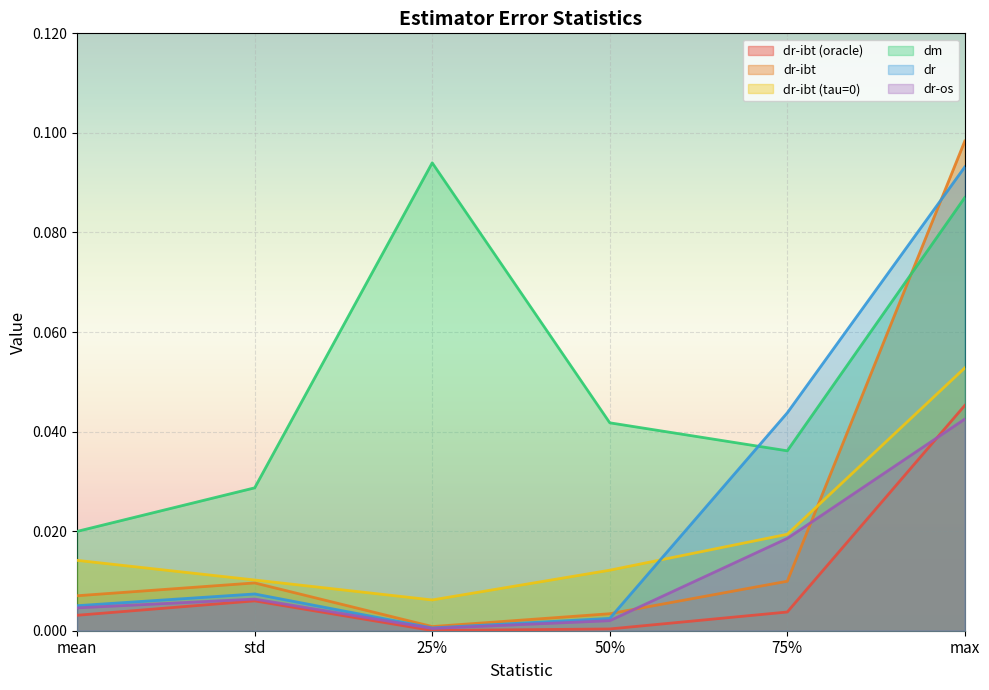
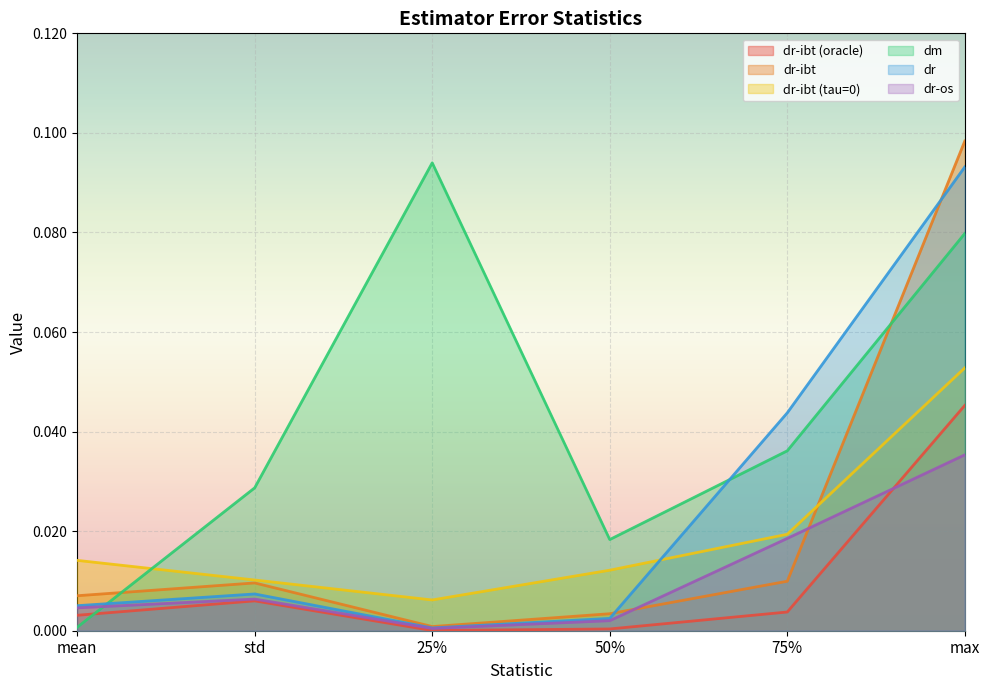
  {
    "dm": {
-     "mean": 0.020,
+     "mean": 0.001,
      "std": 0.029,
      "25%": 0.094,
-     "50%": 0.042,
+     "50%": 0.018,
      "75%": 0.036,
-     "max": 0.087
+     "max": 0.080
    },
    "dr": {
      "std": 0.007,
      "75%": 0.044,
      "max": 0.093
    },
    "dr-os": {
      "75%": 0.019,
-     "max": 0.043
+     "max": 0.035
    }
  }
